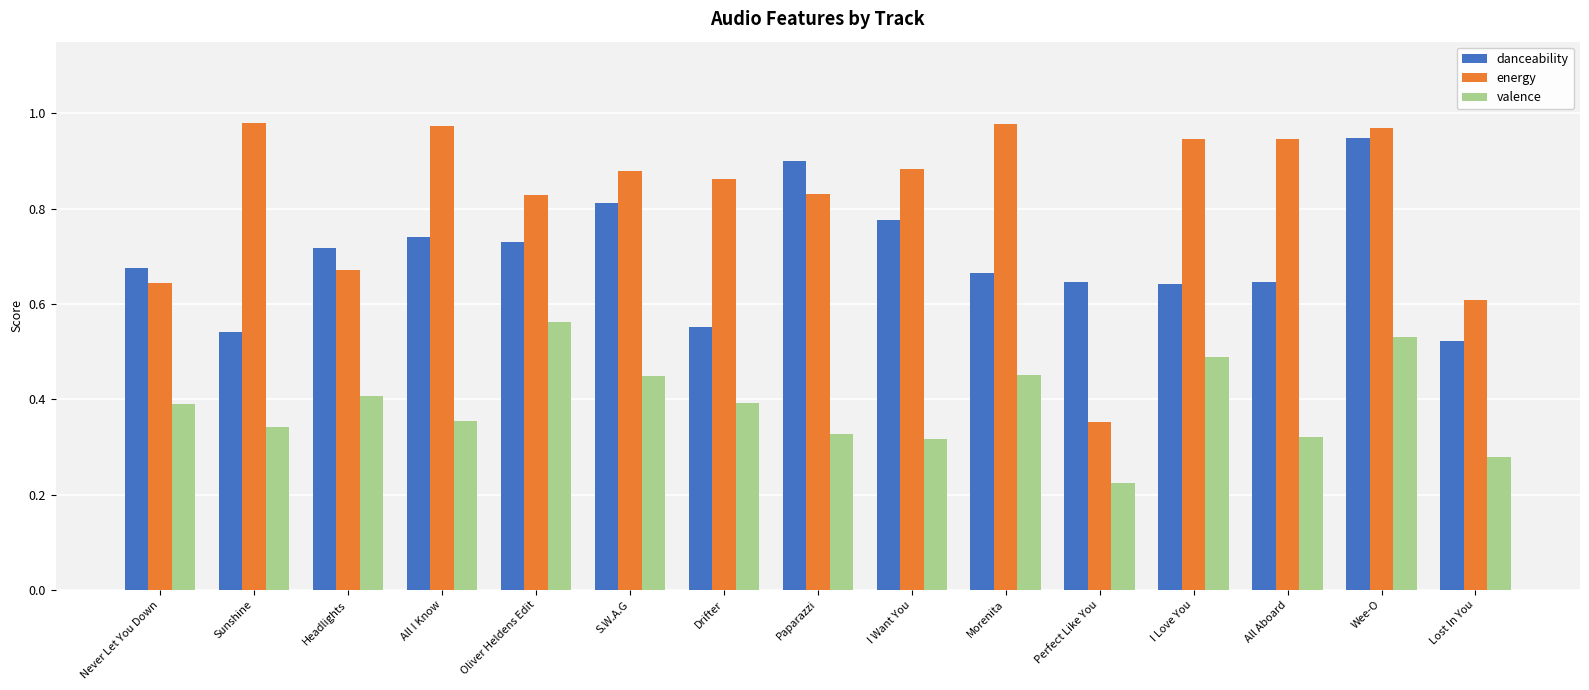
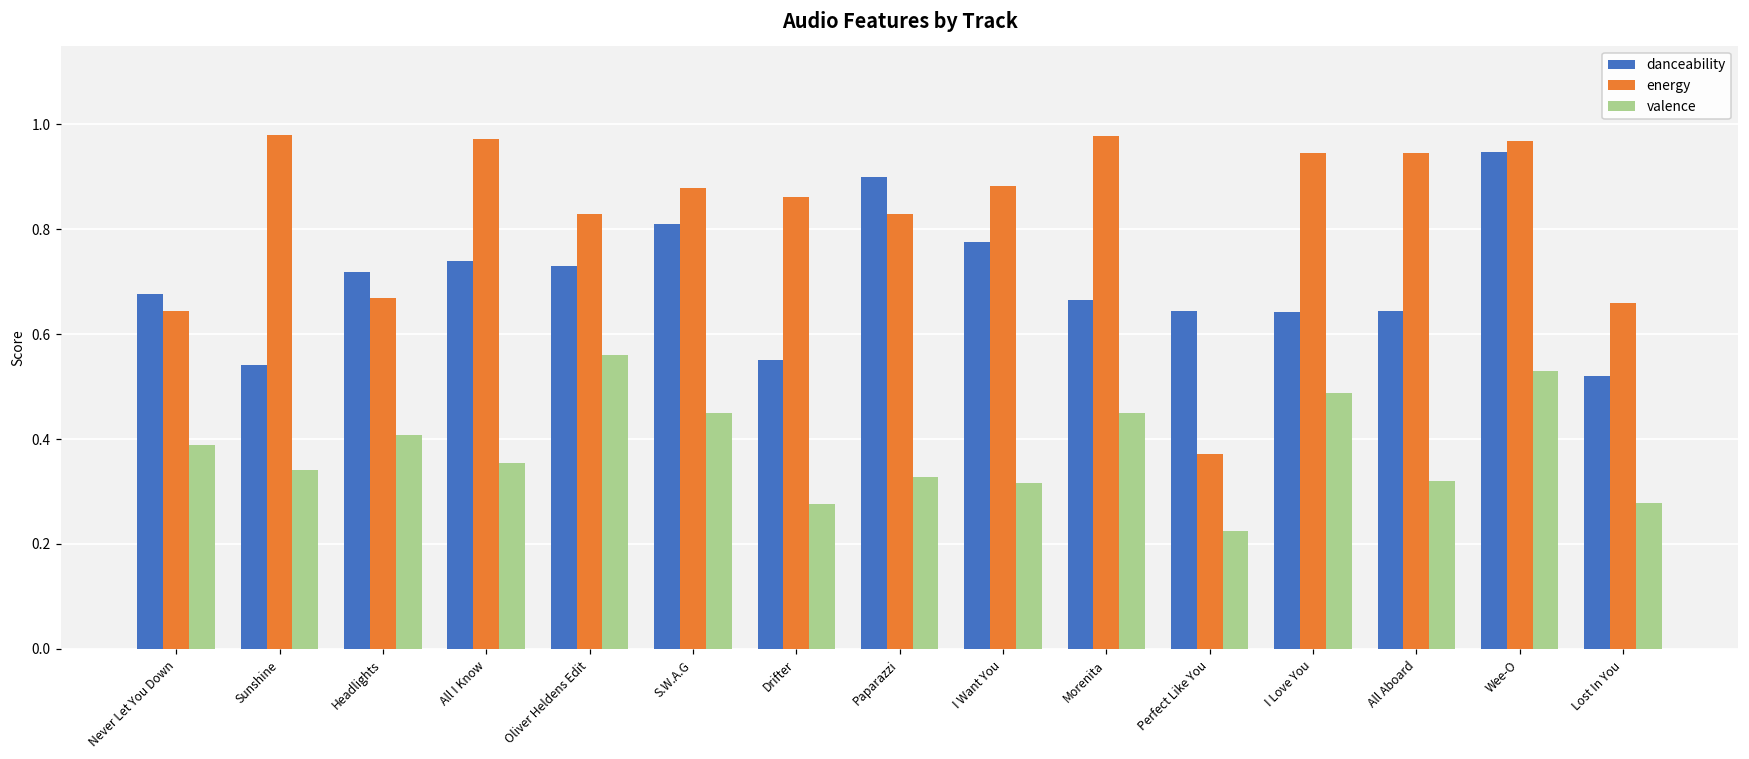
  {
    "danceability": {
      "Never Let You Down": 0.68,
      "Sunshine": 0.54,
      "Headlights": 0.72,
      "All I Know": 0.74,
      "Oliver Heldens Edit": 0.73,
      "S.W.A.G": 0.81,
      "Drifter": 0.55,
      "Paparazzi": 0.90,
      "I Want You": 0.78,
      "Morenita": 0.67,
      "Perfect Like You": 0.65,
      "I Love You": 0.64,
      "All Aboard": 0.65,
      "Wee-O": 0.95,
      "Lost In You": 0.52
    },
    "energy": {
      "Never Let You Down": 0.64,
      "Sunshine": 0.98,
      "Headlights": 0.67,
      "All I Know": 0.97,
      "Oliver Heldens Edit": 0.83,
      "S.W.A.G": 0.88,
      "Drifter": 0.86,
      "Paparazzi": 0.83,
      "I Want You": 0.88,
      "Morenita": 0.98,
-     "Perfect Like You": 0.35,
+     "Perfect Like You": 0.37,
      "I Love You": 0.95,
      "All Aboard": 0.95,
      "Wee-O": 0.97,
-     "Lost In You": 0.61
+     "Lost In You": 0.66
    },
    "valence": {
      "Never Let You Down": 0.39,
      "Sunshine": 0.34,
      "Headlights": 0.41,
      "All I Know": 0.35,
      "Oliver Heldens Edit": 0.56,
      "S.W.A.G": 0.45,
-     "Drifter": 0.39,
+     "Drifter": 0.28,
      "Paparazzi": 0.33,
      "I Want You": 0.32,
      "Morenita": 0.45,
      "Perfect Like You": 0.22,
      "I Love You": 0.49,
      "All Aboard": 0.32,
      "Wee-O": 0.53,
      "Lost In You": 0.28
    }
  }
